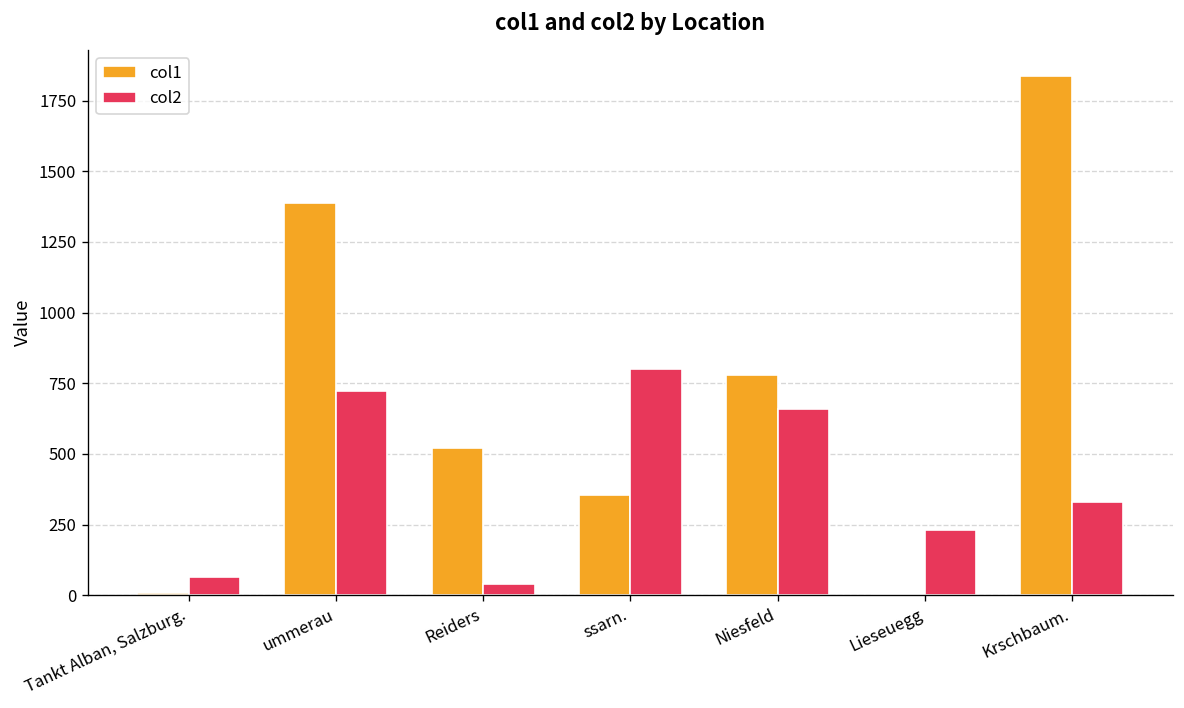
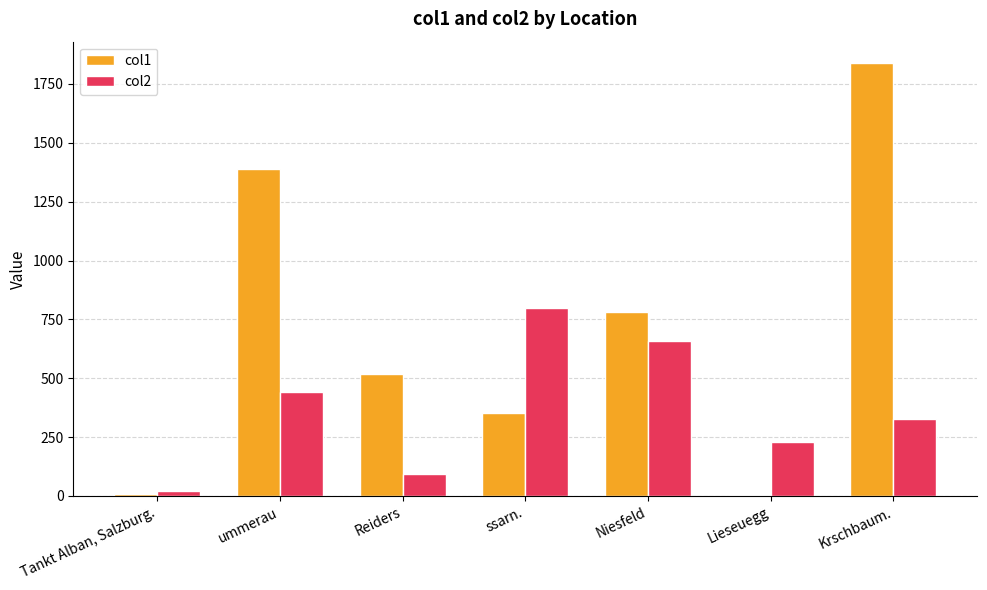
  {
    "col1": {
      "ummerau": 1390,
      "Reiders": 520,
      "ssarn.": 350,
      "Niesfeld": 780,
      "Krschbaum.": 1840
    },
    "col2": {
-     "Tankt Alban, Salzburg.": 60,
-     "ummerau": 720,
-     "Reiders": 40,
+     "Tankt Alban, Salzburg.": 20,
+     "ummerau": 440,
+     "Reiders": 100,
      "ssarn.": 800,
      "Niesfeld": 660,
      "Lieseuegg": 230,
      "Krschbaum.": 330
    }
  }
